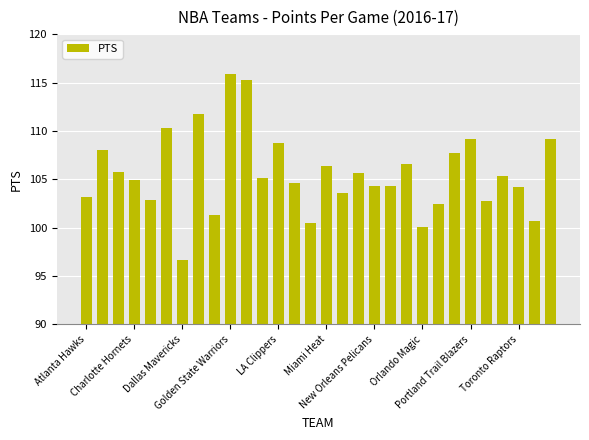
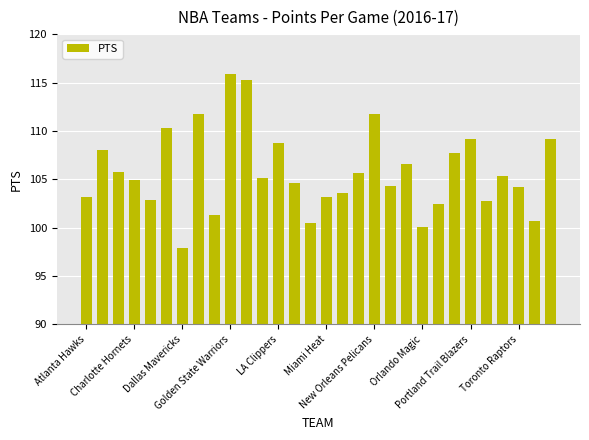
  {
    "Atlanta Hawks": 103,
    "Charlotte Hornets": 105,
-   "Dallas Mavericks": 97,
+   "Dallas Mavericks": 98,
    "Golden State Warriors": 116,
    "LA Clippers": 109,
-   "Miami Heat": 106,
-   "New Orleans Pelicans": 104,
+   "Miami Heat": 103,
+   "New Orleans Pelicans": 112,
    "Orlando Magic": 100,
    "Portland Trail Blazers": 109,
    "Toronto Raptors": 104
  }
